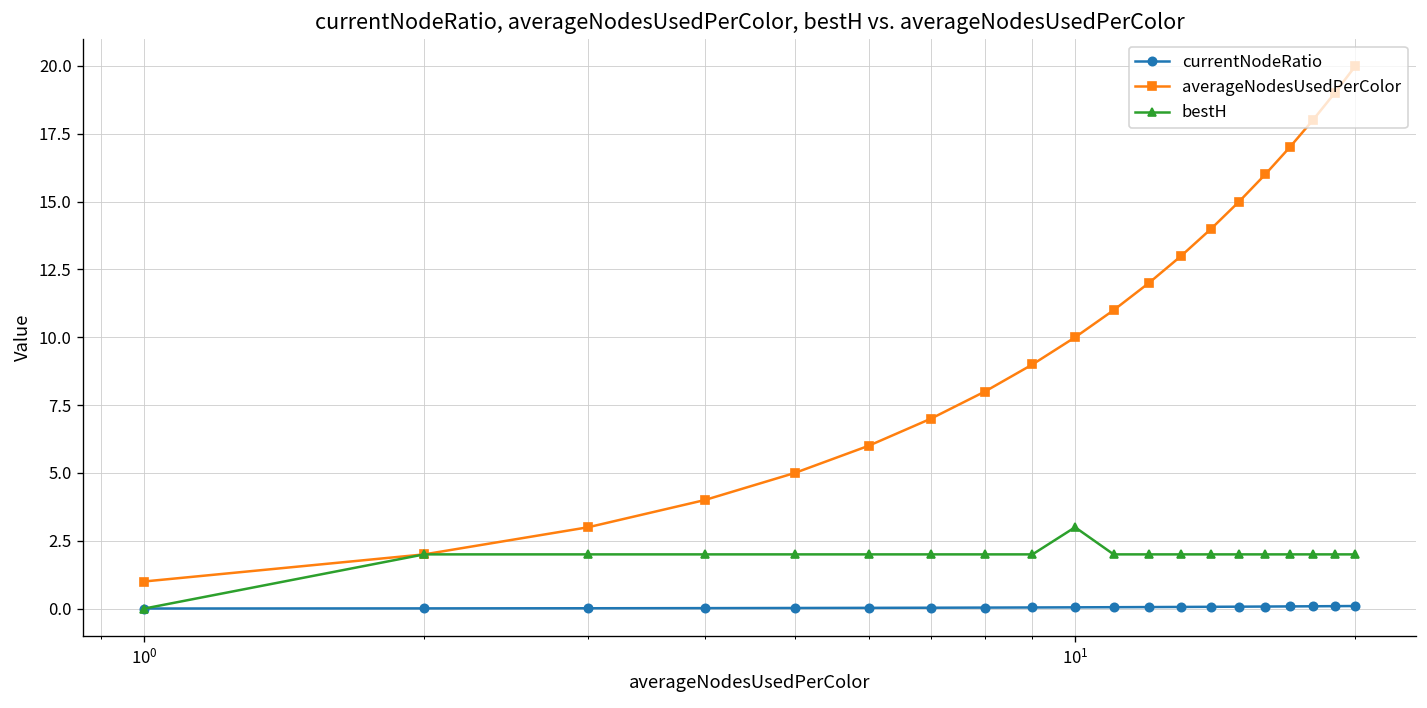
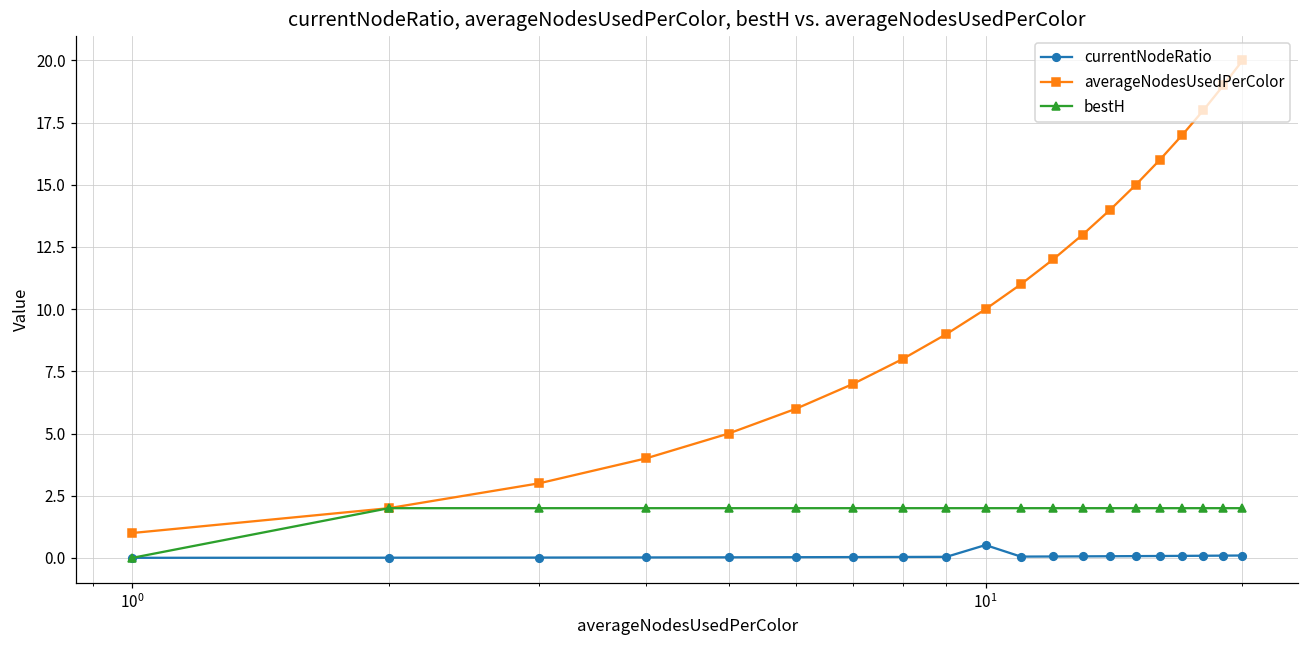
  {
    "currentNodeRatio": {
-     "10^1": 0.0
+     "10^1": 0.5
    },
    "averageNodesUsedPerColor": {
      "10^0": 1.0,
      "10^1": 10.0
    },
    "bestH": {
-     "10^1": 3
+     "10^1": 2
    }
  }
